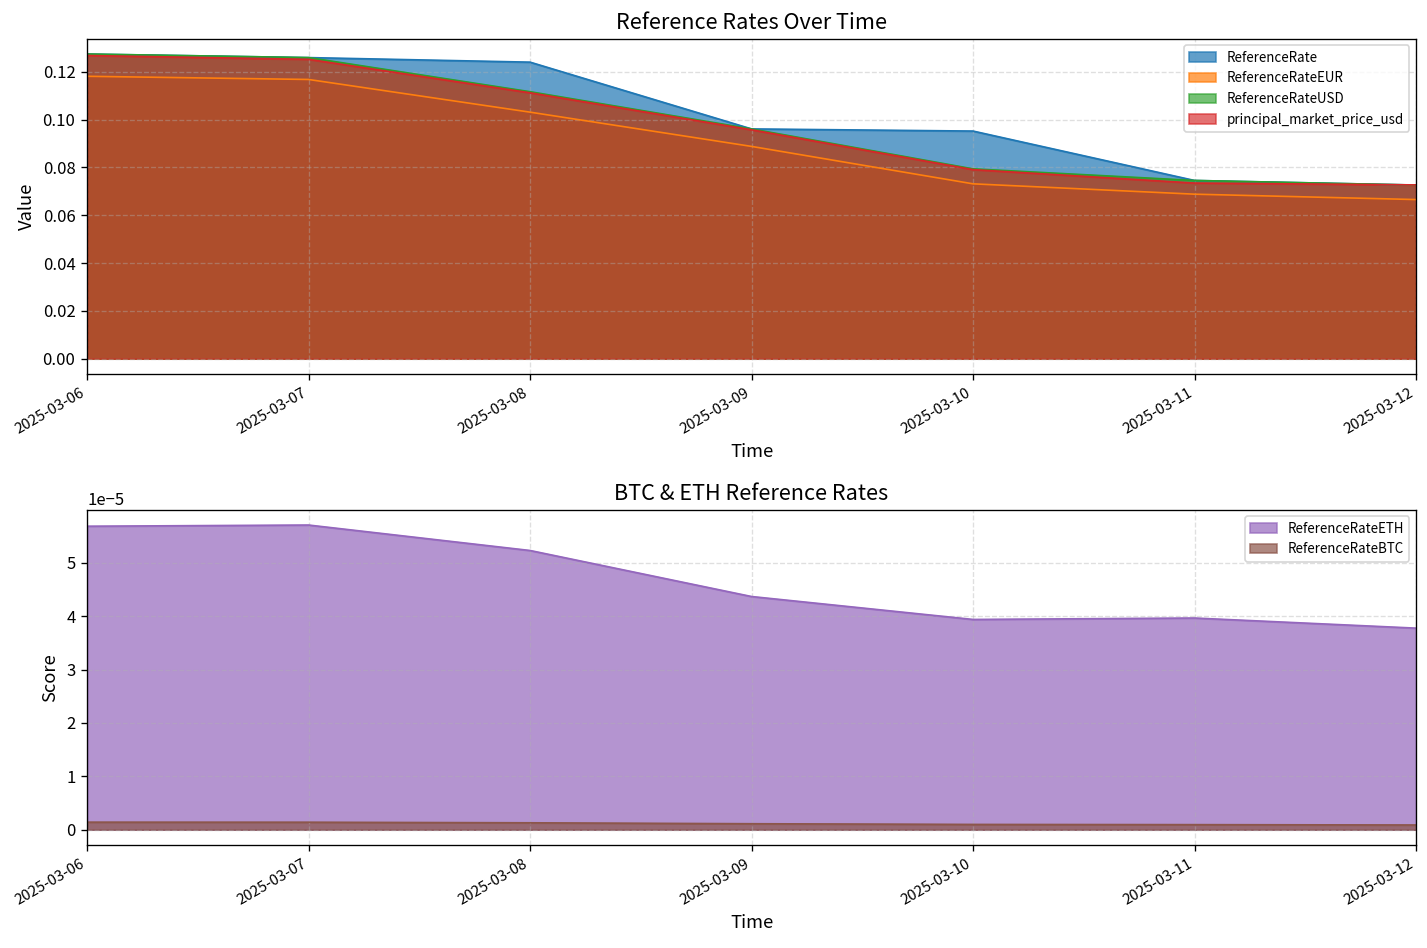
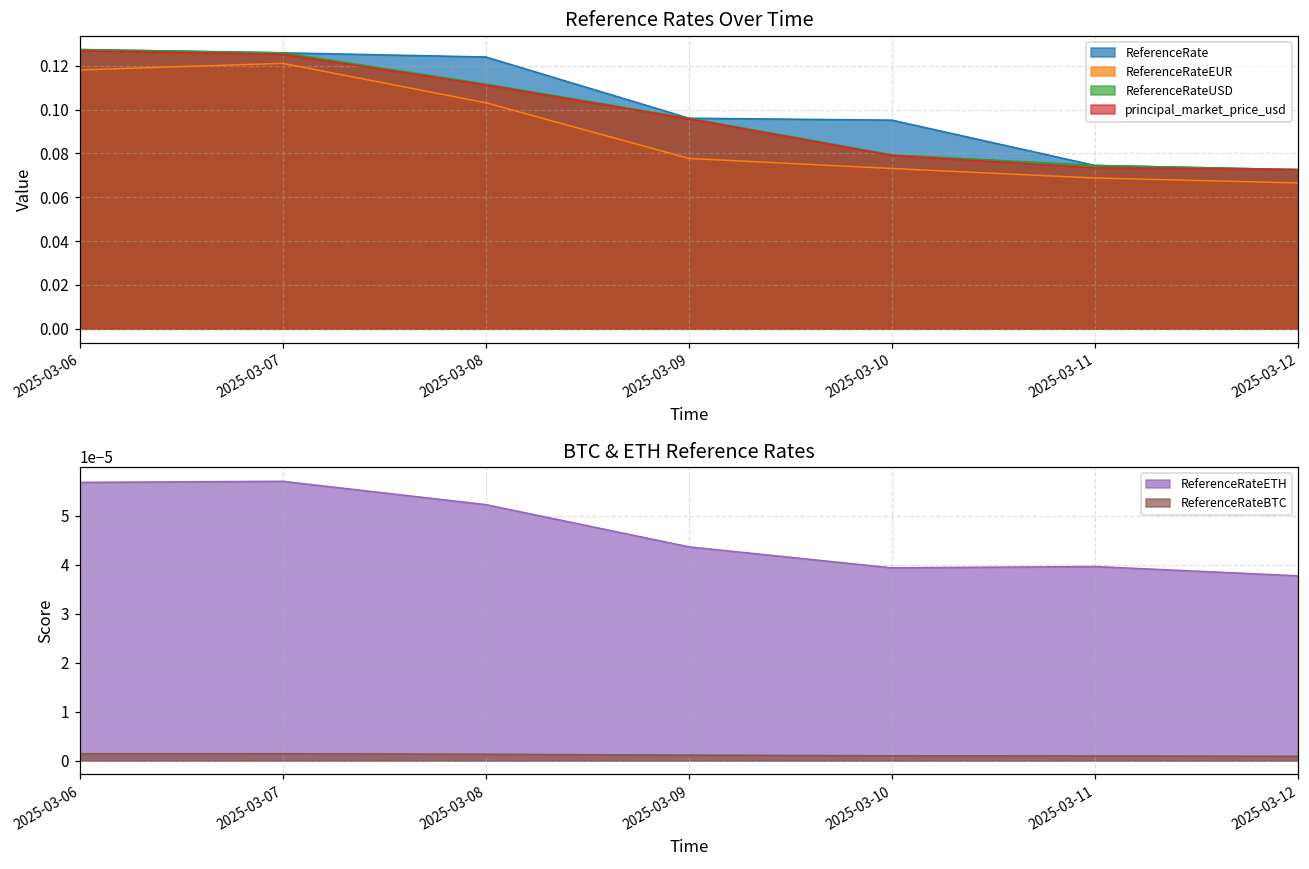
  {
    "Reference Rates Over Time": {
      "ReferenceRate": {
        "2025-03-08": 0.124,
        "2025-03-10": 0.095
      },
      "ReferenceRateEUR": {
        "2025-03-06": 0.118,
-       "2025-03-07": 0.117,
+       "2025-03-07": 0.121,
        "2025-03-08": 0.103,
-       "2025-03-09": 0.089,
+       "2025-03-09": 0.078,
        "2025-03-10": 0.073,
        "2025-03-11": 0.069,
        "2025-03-12": 0.067
      }
    },
    "BTC & ETH Reference Rates": {
      "ReferenceRateETH": {
        "2025-03-06": 0.000057,
        "2025-03-07": 0.000057,
        "2025-03-08": 0.000052,
        "2025-03-09": 0.000044,
        "2025-03-10": 0.000039,
        "2025-03-11": 0.000040,
        "2025-03-12": 0.000038
      },
      "ReferenceRateBTC": {
        "2025-03-06": 0.000001,
        "2025-03-07": 0.000001,
        "2025-03-08": 0.000001,
        "2025-03-09": 0.000001,
        "2025-03-10": 0.000001,
        "2025-03-11": 0.000001,
        "2025-03-12": 0.000001
      }
    }
  }
